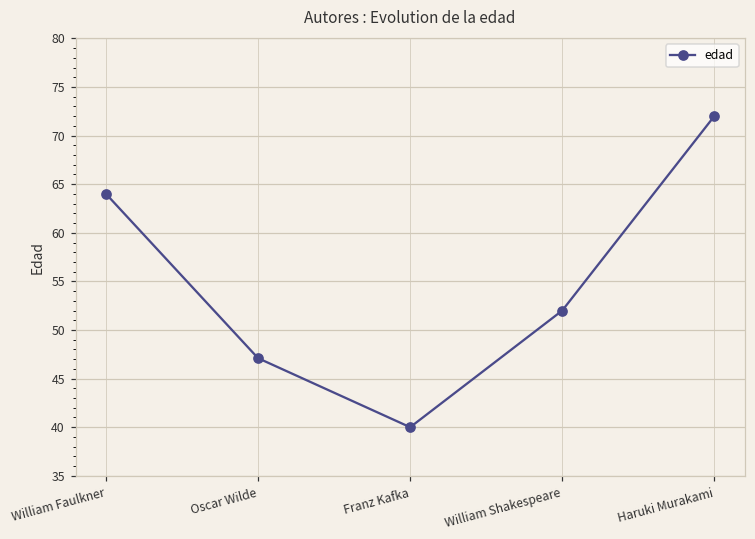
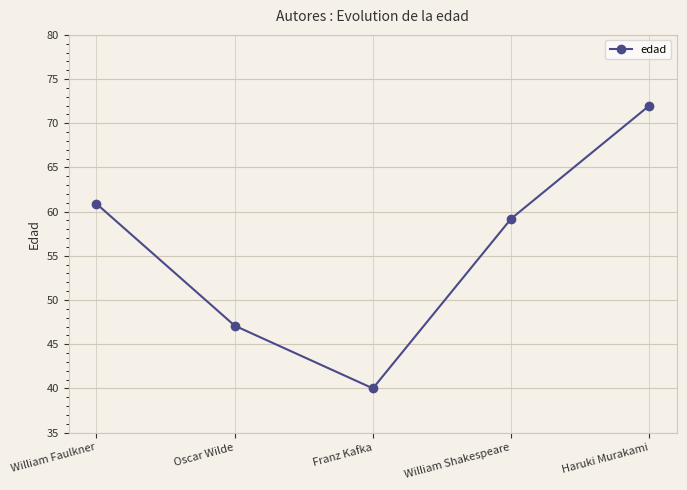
  {
-   "William Faulkner": 64,
+   "William Faulkner": 61,
    "Oscar Wilde": 47,
    "Franz Kafka": 40,
-   "William Shakespeare": 52,
+   "William Shakespeare": 59,
    "Haruki Murakami": 72
  }
